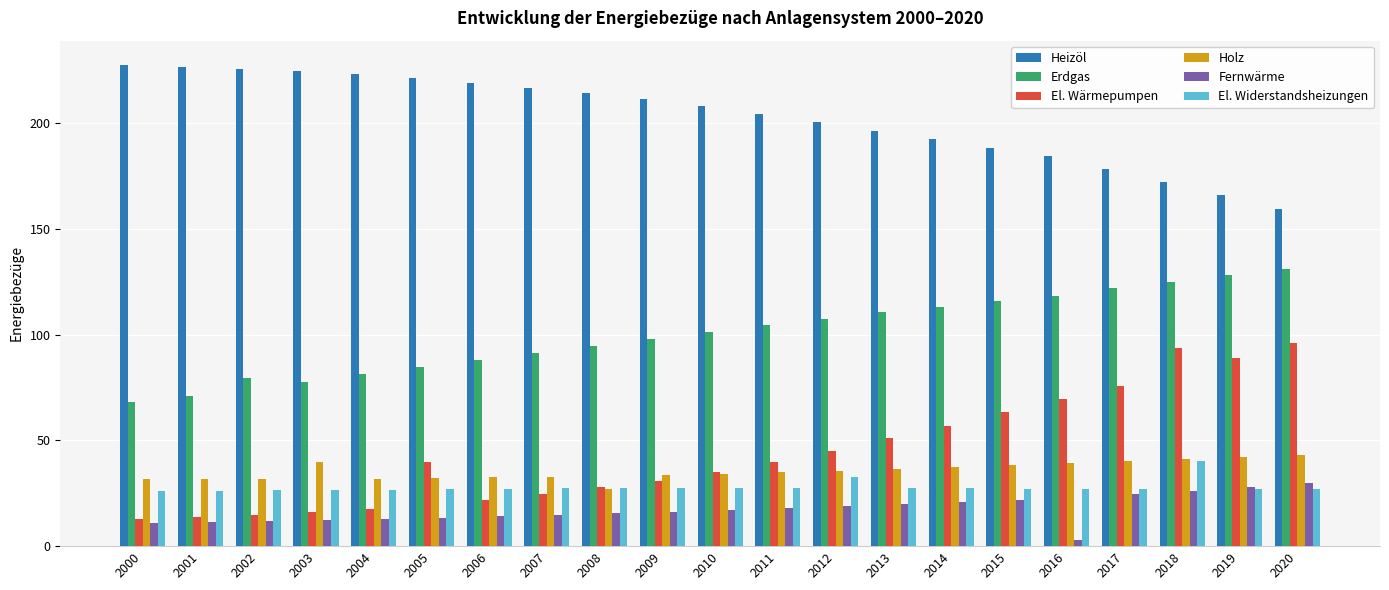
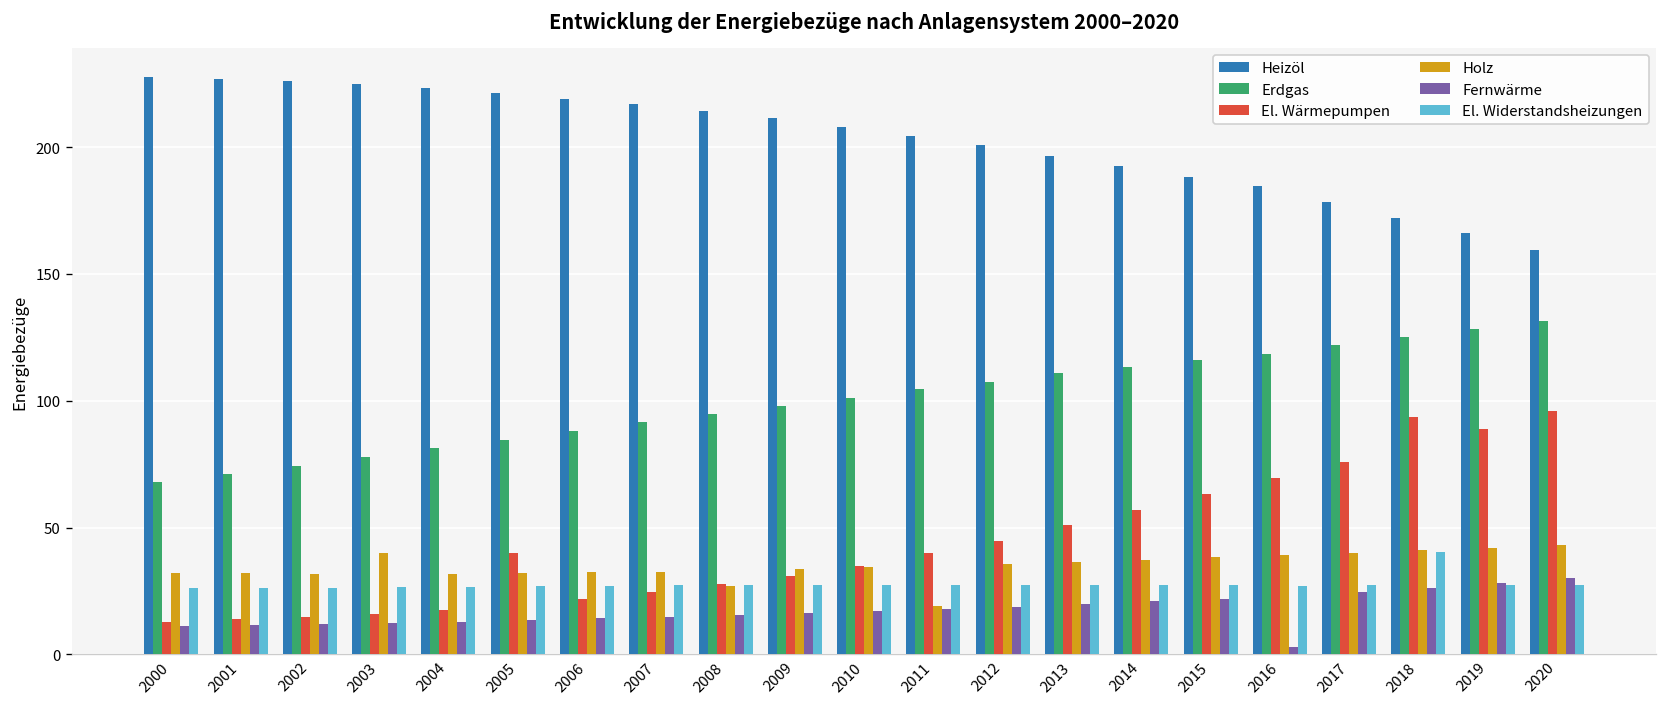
  {
    "Heizöl": {
      "2000": 228,
      "2001": 227,
      "2002": 226,
      "2003": 225,
      "2004": 223,
      "2005": 221,
      "2006": 219,
      "2007": 217,
      "2008": 214,
      "2009": 211,
      "2010": 208,
      "2011": 204,
      "2012": 201,
      "2013": 196,
      "2014": 192,
      "2015": 188,
      "2016": 184,
      "2017": 178,
      "2018": 172,
      "2019": 166,
      "2020": 159
    },
    "Erdgas": {
      "2000": 68,
      "2001": 71,
-     "2002": 80,
+     "2002": 74,
      "2003": 78,
      "2004": 81,
      "2005": 85,
      "2006": 88,
      "2007": 91,
      "2008": 95,
      "2009": 98,
      "2010": 101,
      "2011": 104,
      "2012": 108,
      "2013": 111,
      "2014": 113,
      "2015": 116,
      "2016": 118,
      "2017": 122,
      "2018": 125,
      "2019": 128,
      "2020": 131
    },
    "El. Wärmepumpen": {
      "2000": 13,
      "2001": 14,
      "2002": 15,
      "2003": 16,
      "2004": 18,
      "2005": 40,
      "2006": 22,
      "2007": 25,
      "2008": 28,
      "2009": 31,
      "2010": 35,
      "2011": 40,
      "2012": 45,
      "2013": 51,
      "2014": 57,
      "2015": 63,
      "2016": 69,
      "2017": 76,
      "2018": 94,
      "2019": 89,
      "2020": 96
    },
    "Holz": {
      "2000": 32,
      "2001": 32,
      "2002": 32,
      "2003": 40,
      "2004": 32,
      "2005": 32,
      "2006": 32,
      "2007": 33,
      "2008": 27,
      "2009": 34,
      "2010": 34,
-     "2011": 35,
+     "2011": 19,
      "2012": 36,
      "2013": 37,
      "2014": 37,
      "2015": 38,
      "2016": 39,
      "2017": 40,
      "2018": 41,
      "2019": 42,
      "2020": 43
    },
    "Fernwärme": {
      "2000": 11,
      "2001": 12,
      "2002": 12,
      "2003": 12,
      "2004": 13,
      "2005": 14,
      "2006": 14,
      "2007": 15,
      "2008": 16,
      "2009": 16,
      "2010": 17,
      "2011": 18,
      "2012": 19,
      "2013": 20,
      "2014": 21,
      "2015": 22,
      "2016": 3,
      "2017": 24,
      "2018": 26,
      "2019": 28,
      "2020": 30
    },
    "El. Widerstandsheizungen": {
      "2000": 26,
      "2001": 26,
      "2002": 26,
      "2003": 27,
      "2004": 27,
      "2005": 27,
      "2006": 27,
      "2007": 27,
      "2008": 27,
      "2009": 27,
      "2010": 27,
      "2011": 27,
-     "2012": 33,
+     "2012": 27,
      "2013": 27,
      "2014": 27,
      "2015": 27,
      "2016": 27,
      "2017": 27,
      "2018": 40,
      "2019": 27,
      "2020": 27
    }
  }
